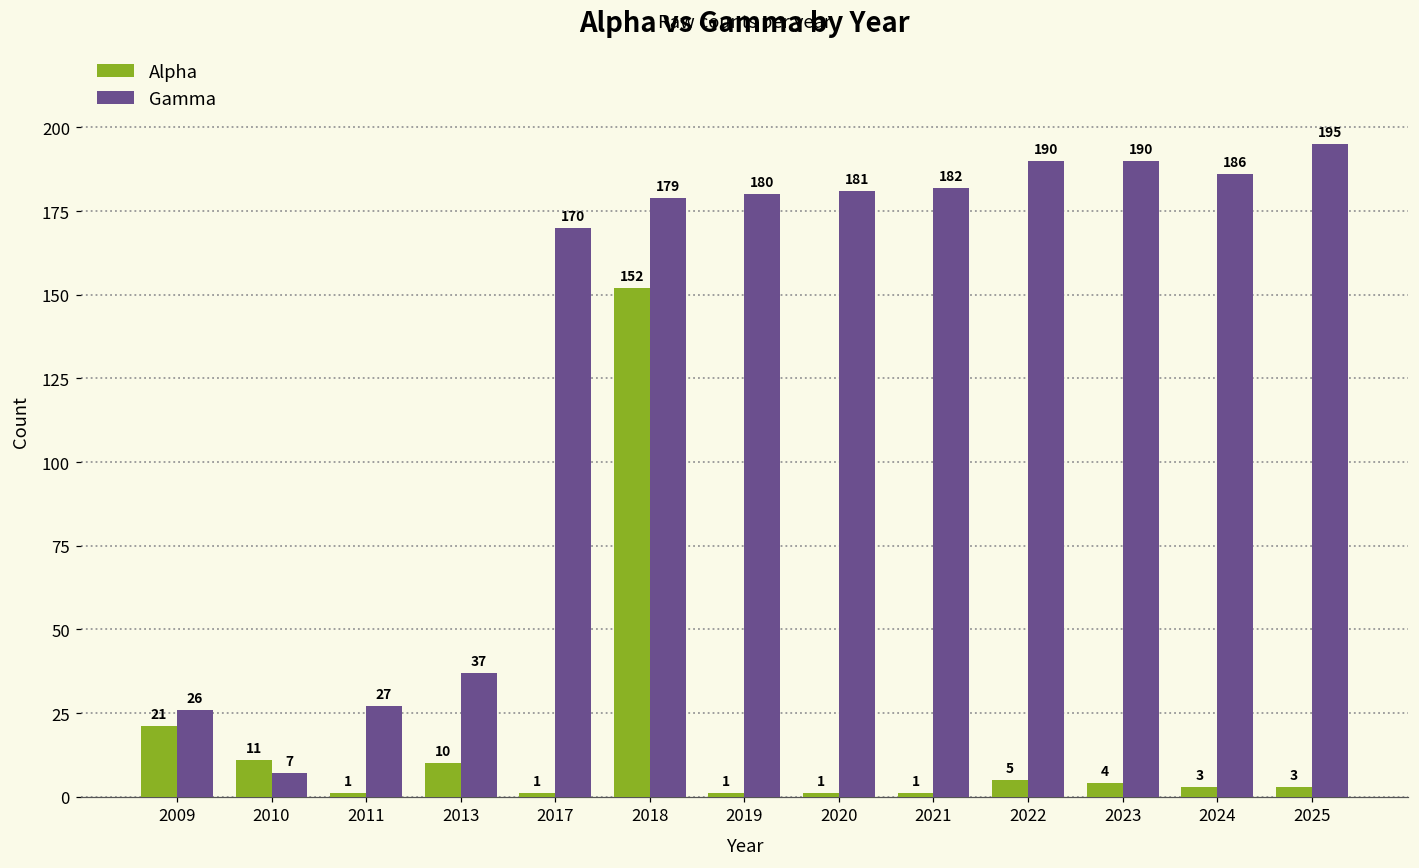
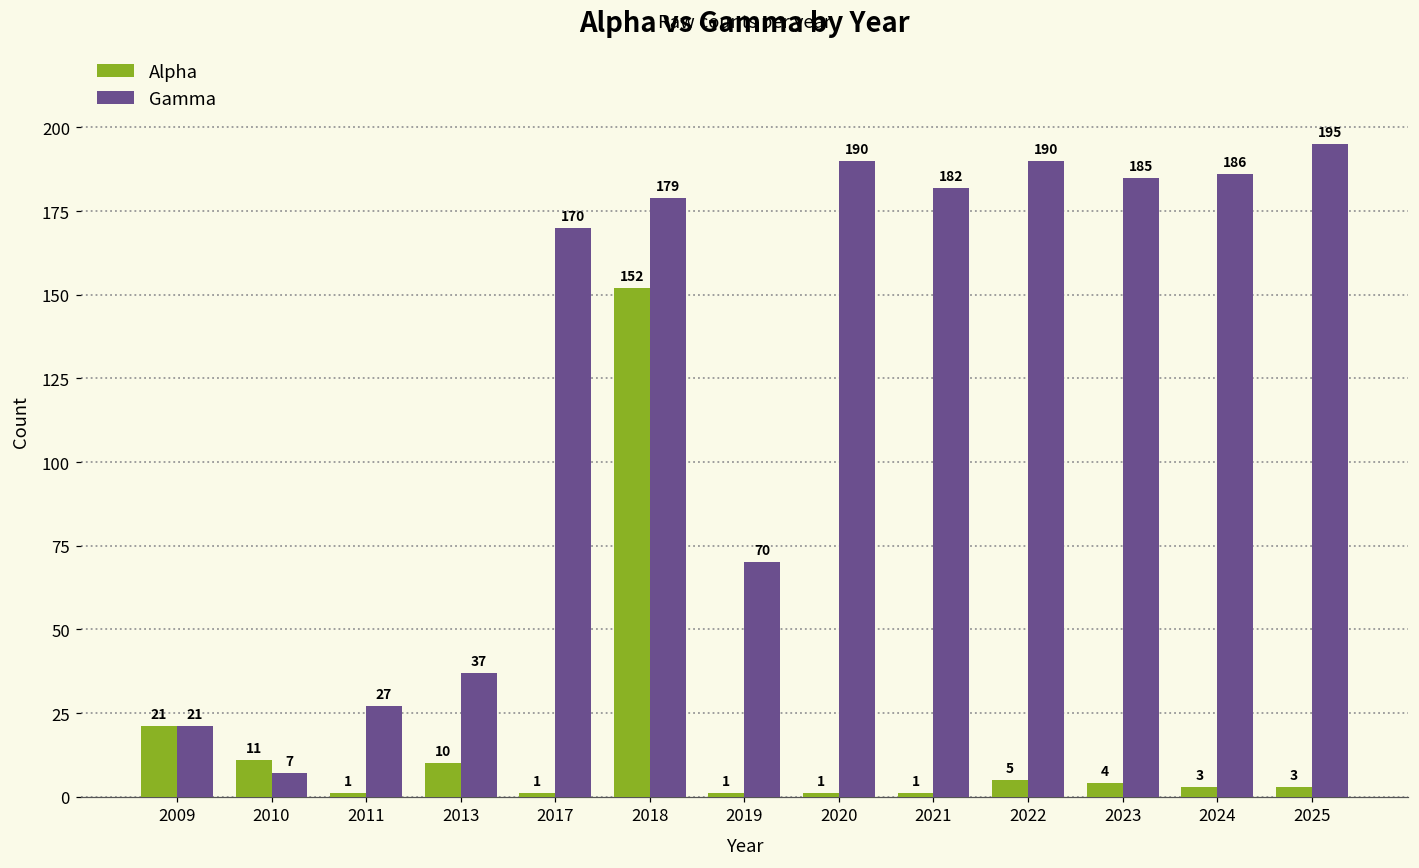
  {
    "Alpha": {
      "2009": 21,
      "2010": 11,
      "2011": 1,
      "2013": 10,
      "2017": 1,
      "2018": 152,
      "2019": 1,
      "2020": 1,
      "2021": 1,
      "2022": 5,
      "2023": 4,
      "2024": 3,
      "2025": 3
    },
    "Gamma": {
-     "2009": 26,
+     "2009": 21,
      "2010": 7,
      "2011": 27,
      "2013": 37,
      "2017": 170,
      "2018": 179,
-     "2019": 180,
-     "2020": 181,
+     "2019": 70,
+     "2020": 190,
      "2021": 182,
      "2022": 190,
-     "2023": 190,
+     "2023": 185,
      "2024": 186,
      "2025": 195
    }
  }
